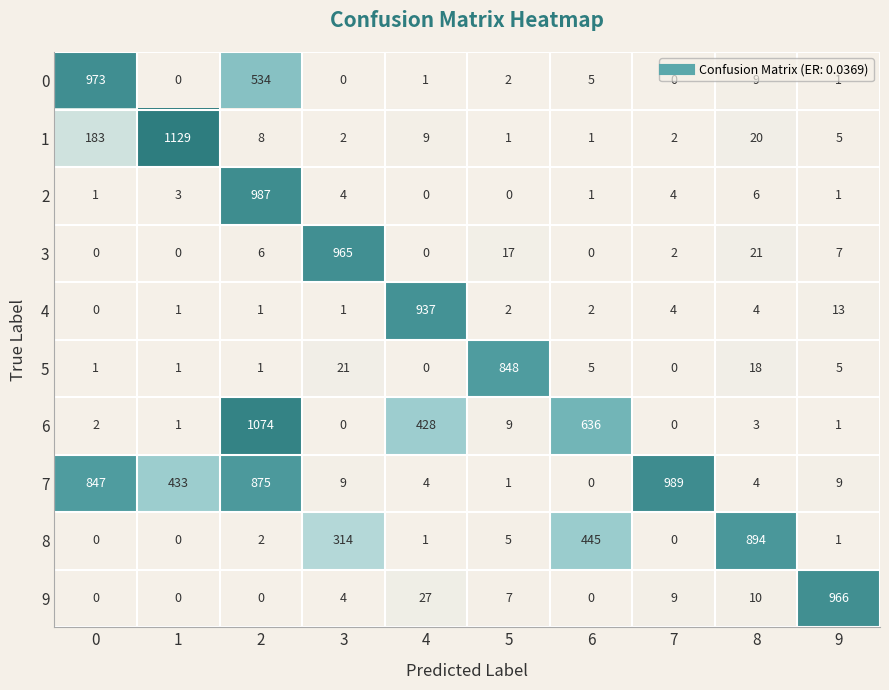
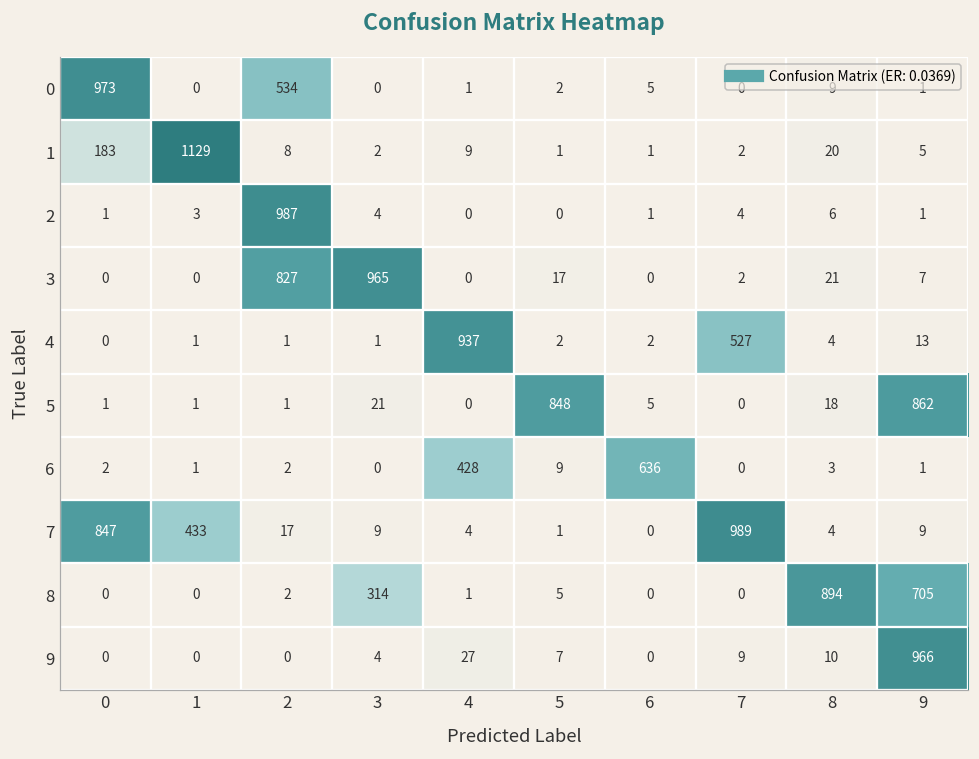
  {
    "0": {
      "0": 973,
      "1": 0,
      "2": 534,
      "3": 0,
      "4": 1,
      "5": 2,
      "6": 5
    },
    "1": {
      "0": 183,
      "1": 1129,
      "2": 8,
      "3": 2,
      "4": 9,
      "5": 1,
      "6": 1,
      "7": 2,
      "8": 20,
      "9": 5
    },
    "2": {
      "0": 1,
      "1": 3,
      "2": 987,
      "3": 4,
      "4": 0,
      "5": 0,
      "6": 1,
      "7": 4,
      "8": 6,
      "9": 1
    },
    "3": {
      "0": 0,
      "1": 0,
-     "2": 6,
+     "2": 827,
      "3": 965,
      "4": 0,
      "5": 17,
      "6": 0,
      "7": 2,
      "8": 21,
      "9": 7
    },
    "4": {
      "0": 0,
      "1": 1,
      "2": 1,
      "3": 1,
      "4": 937,
      "5": 2,
      "6": 2,
-     "7": 4,
+     "7": 527,
      "8": 4,
      "9": 13
    },
    "5": {
      "0": 1,
      "1": 1,
      "2": 1,
      "3": 21,
      "4": 0,
      "5": 848,
      "6": 5,
      "7": 0,
      "8": 18,
-     "9": 5
+     "9": 862
    },
    "6": {
      "0": 2,
      "1": 1,
-     "2": 1074,
+     "2": 2,
      "3": 0,
      "4": 428,
      "5": 9,
      "6": 636,
      "7": 0,
      "8": 3,
      "9": 1
    },
    "7": {
      "0": 847,
      "1": 433,
-     "2": 875,
+     "2": 17,
      "3": 9,
      "4": 4,
      "5": 1,
      "6": 0,
      "7": 989,
      "8": 4,
      "9": 9
    },
    "8": {
      "0": 0,
      "1": 0,
      "2": 2,
      "3": 314,
      "4": 1,
      "5": 5,
-     "6": 445,
+     "6": 0,
      "7": 0,
      "8": 894,
-     "9": 1
+     "9": 705
    },
    "9": {
      "0": 0,
      "1": 0,
      "2": 0,
      "3": 4,
      "4": 27,
      "5": 7,
      "6": 0,
      "7": 9,
      "8": 10,
      "9": 966
    }
  }
